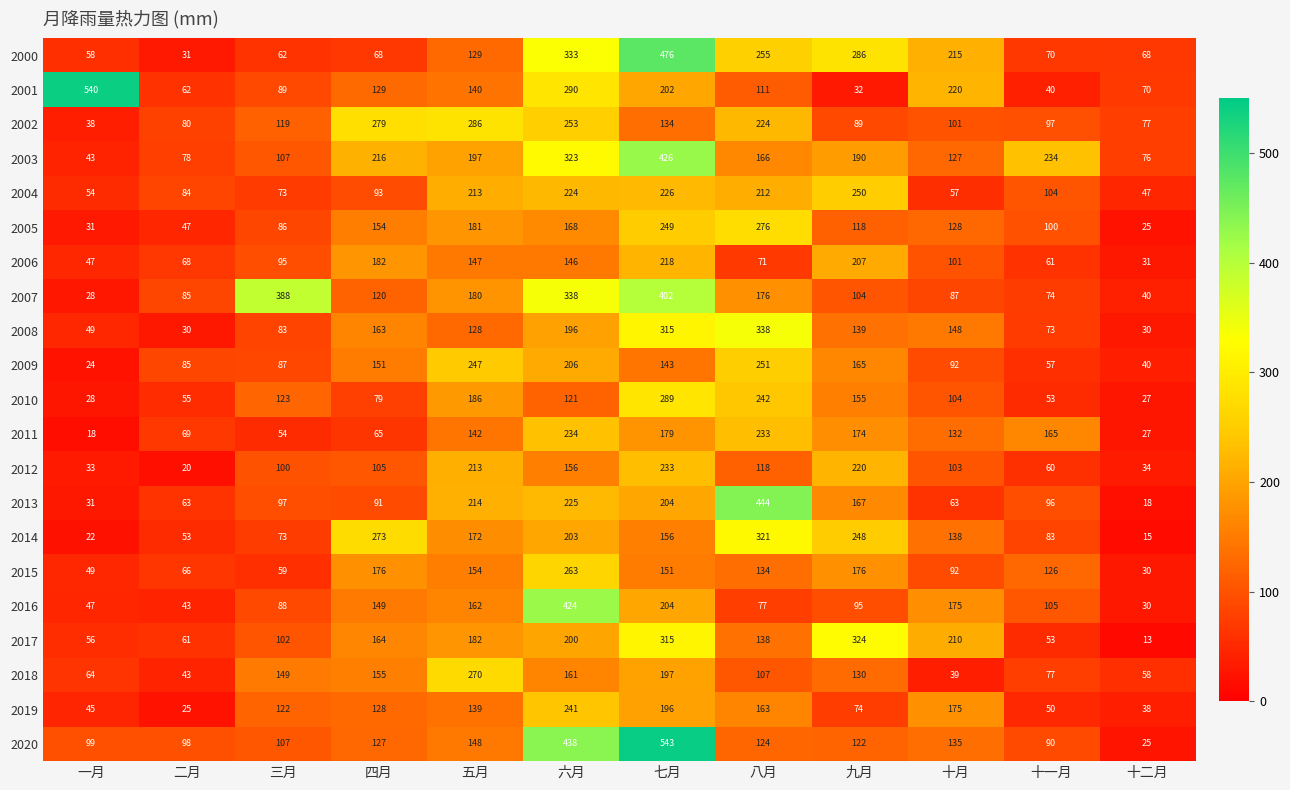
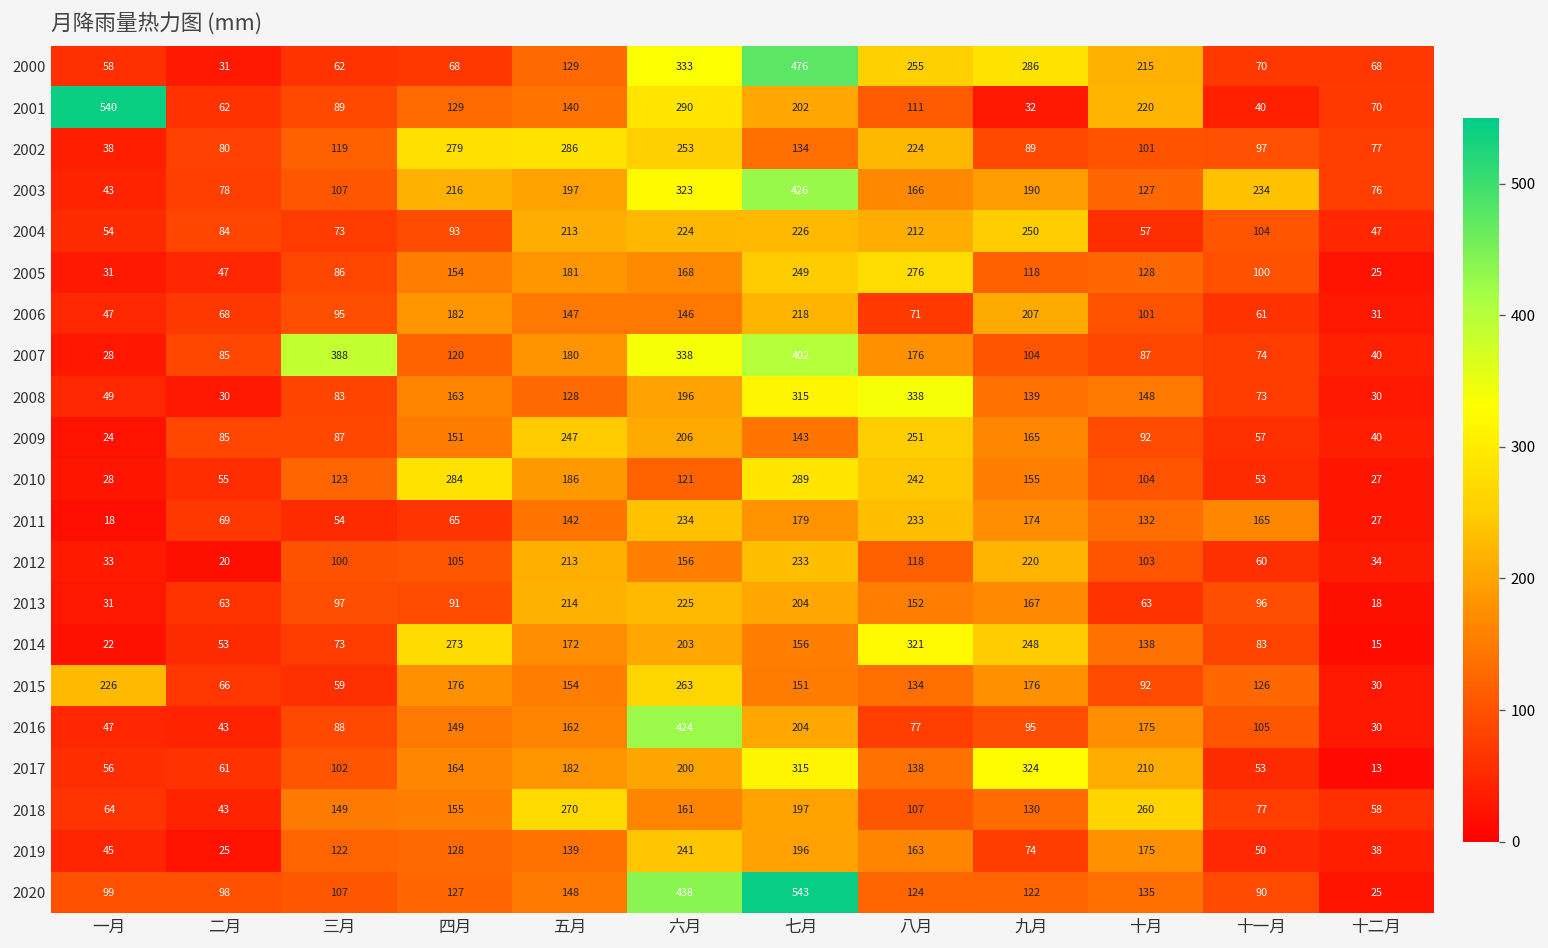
  {
    "2010": {
      "一月": 28,
      "二月": 55,
      "三月": 123,
-     "四月": 79,
+     "四月": 284,
      "五月": 186,
      "六月": 121,
      "七月": 289,
      "八月": 242,
      "九月": 155,
      "十月": 104,
      "十一月": 53,
      "十二月": 27
    },
    "2013": {
      "一月": 31,
      "二月": 63,
      "三月": 97,
      "四月": 91,
      "五月": 214,
      "六月": 225,
      "七月": 204,
-     "八月": 444,
+     "八月": 152,
      "九月": 167,
      "十月": 63,
      "十一月": 96,
      "十二月": 18
    },
    "2015": {
-     "一月": 49,
+     "一月": 226,
      "二月": 66,
      "三月": 59,
      "四月": 176,
      "五月": 154,
      "六月": 263,
      "七月": 151,
      "八月": 134,
      "九月": 176,
      "十月": 92,
      "十一月": 126,
      "十二月": 30
    },
    "2018": {
      "一月": 64,
      "二月": 43,
      "三月": 149,
      "四月": 155,
      "五月": 270,
      "六月": 161,
      "七月": 197,
      "八月": 107,
      "九月": 130,
-     "十月": 39,
+     "十月": 260,
      "十一月": 77,
      "十二月": 58
    }
  }
